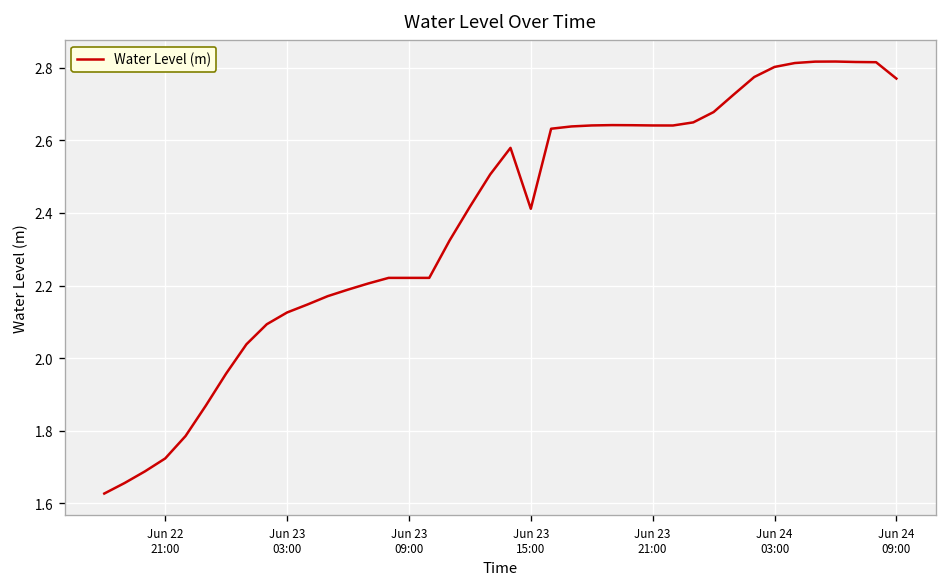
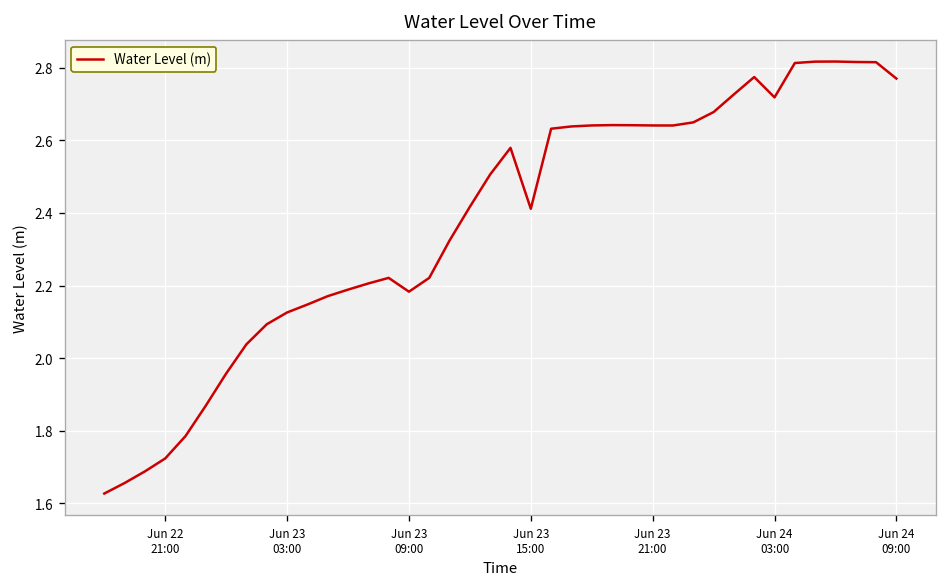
  {
    "Jun 22 21:00": 1.72,
    "Jun 23 03:00": 2.13,
-   "Jun 23 09:00": 2.22,
+   "Jun 23 09:00": 2.18,
    "Jun 23 15:00": 2.41,
    "Jun 23 21:00": 2.64,
-   "Jun 24 03:00": 2.80,
+   "Jun 24 03:00": 2.72,
    "Jun 24 09:00": 2.77
  }
